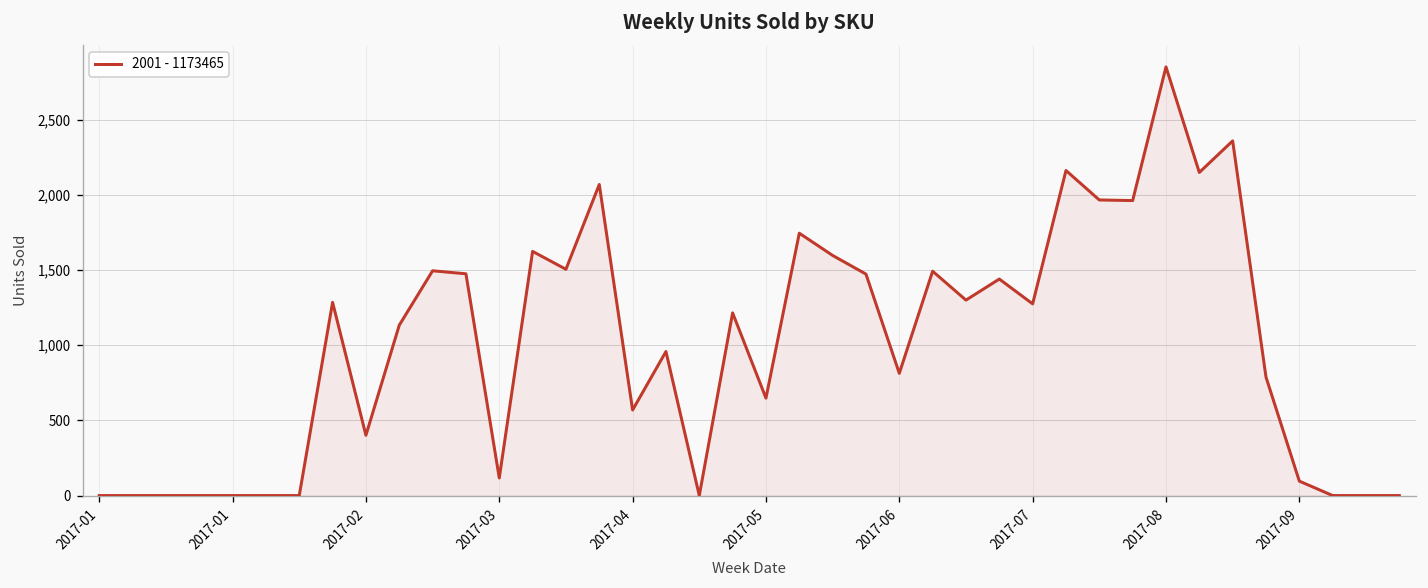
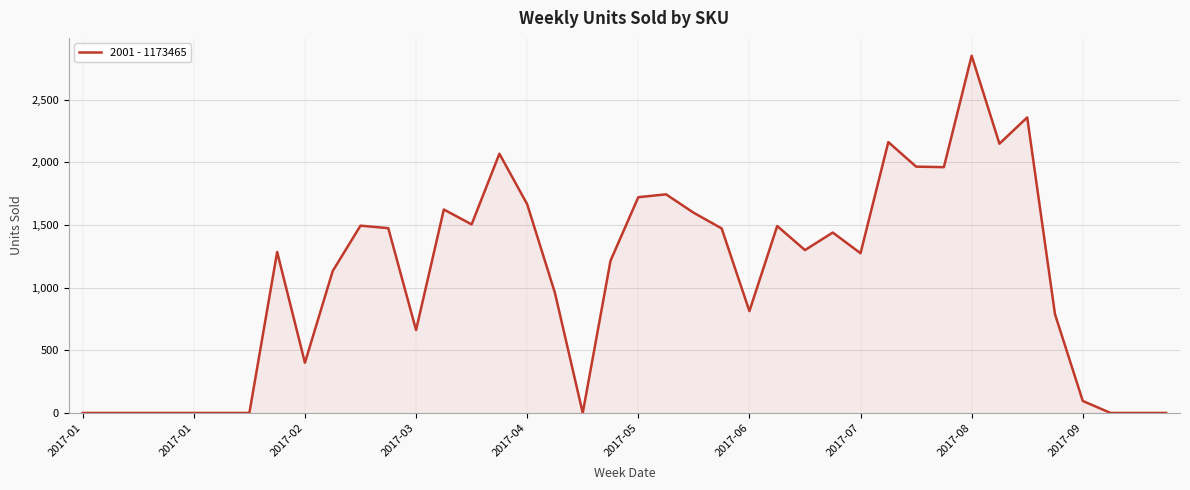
  {
    "2017-02": "400",
-   "2017-03": "120",
-   "2017-04": "570",
-   "2017-05": "650",
+   "2017-03": "660",
+   "2017-04": "1,670",
+   "2017-05": "1,720",
    "2017-06": "810",
    "2017-07": "1,280",
    "2017-08": "2,850",
    "2017-09": "100"
  }
